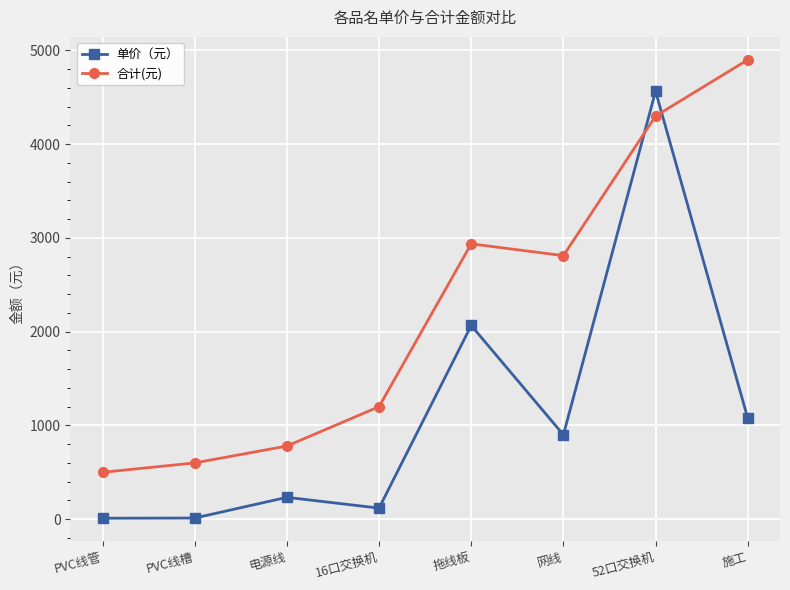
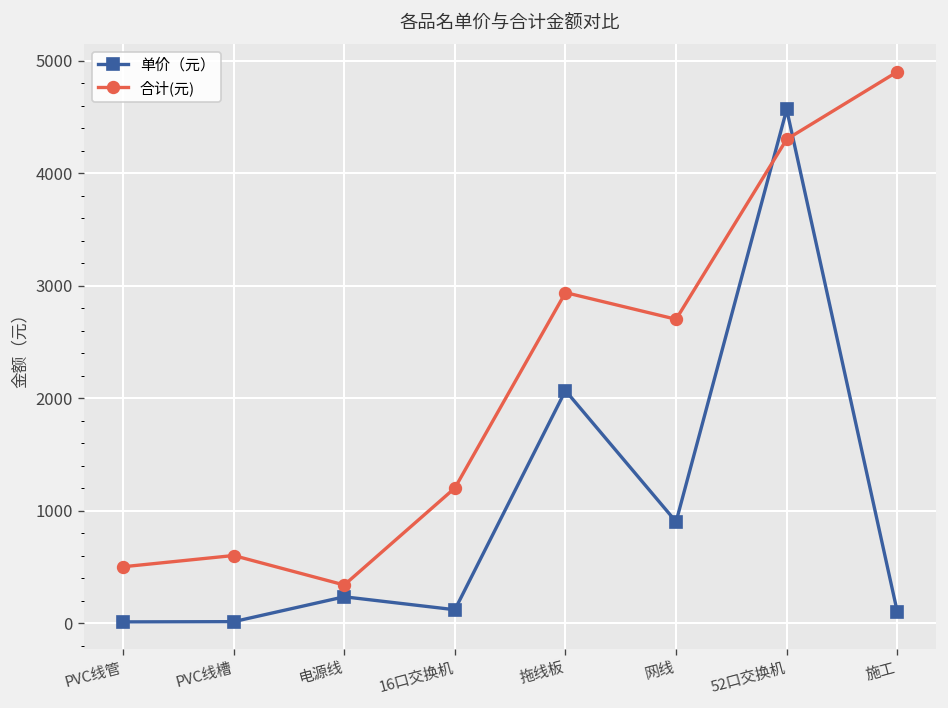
  {
    "单价（元）": {
      "PVC线管": 0,
      "PVC线槽": 0,
      "电源线": 200,
      "16口交换机": 100,
      "拖线板": 2100,
      "网线": 900,
      "52口交换机": 4600,
-     "施工": 1100
+     "施工": 100
    },
    "合计(元)": {
      "PVC线管": 500,
      "PVC线槽": 600,
-     "电源线": 800,
+     "电源线": 300,
      "16口交换机": 1200,
      "拖线板": 2900,
-     "网线": 2800,
+     "网线": 2700,
      "52口交换机": 4300,
      "施工": 4900
    }
  }
